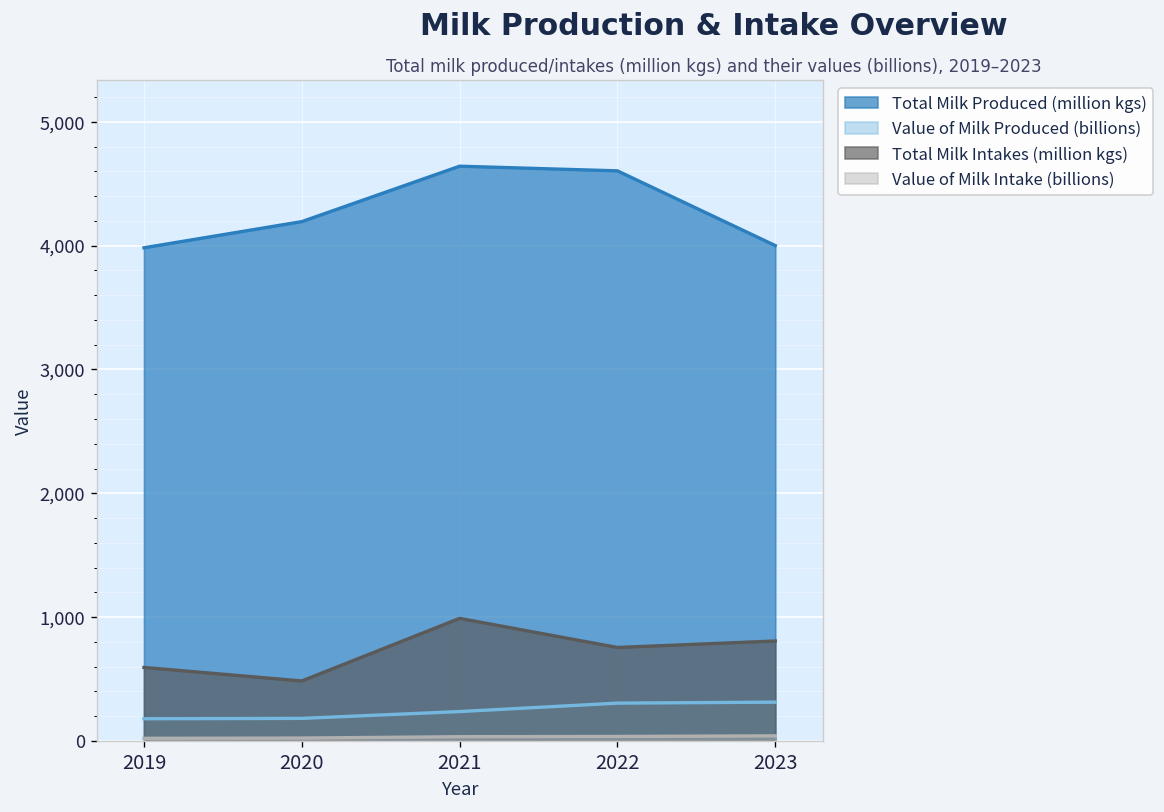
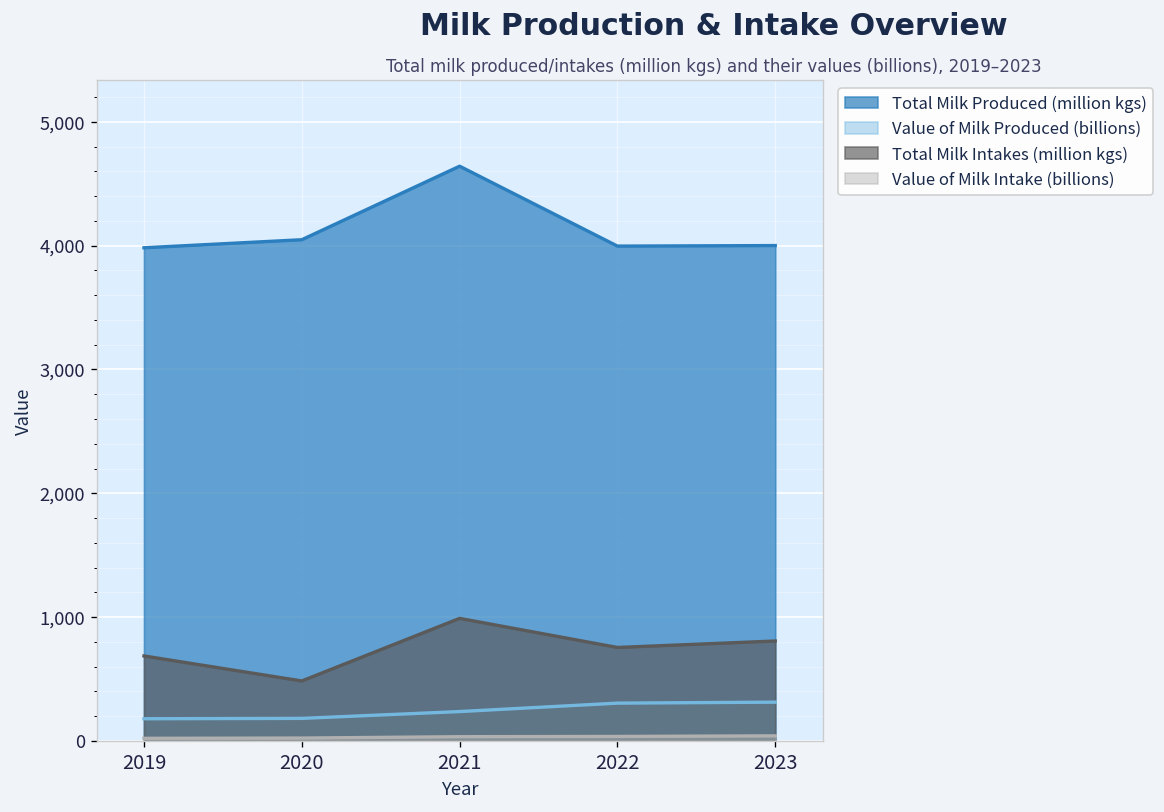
  {
    "Total Milk Produced (million kgs)": {
      "2019": "3,980",
-     "2020": "4,190",
+     "2020": "4,050",
      "2021": "4,640",
-     "2022": "4,600",
+     "2022": "4,000",
      "2023": "4,000"
    },
    "Total Milk Intakes (million kgs)": {
-     "2019": "590",
+     "2019": "690",
      "2020": "480",
      "2021": "990",
      "2022": "750",
      "2023": "810"
    }
  }
